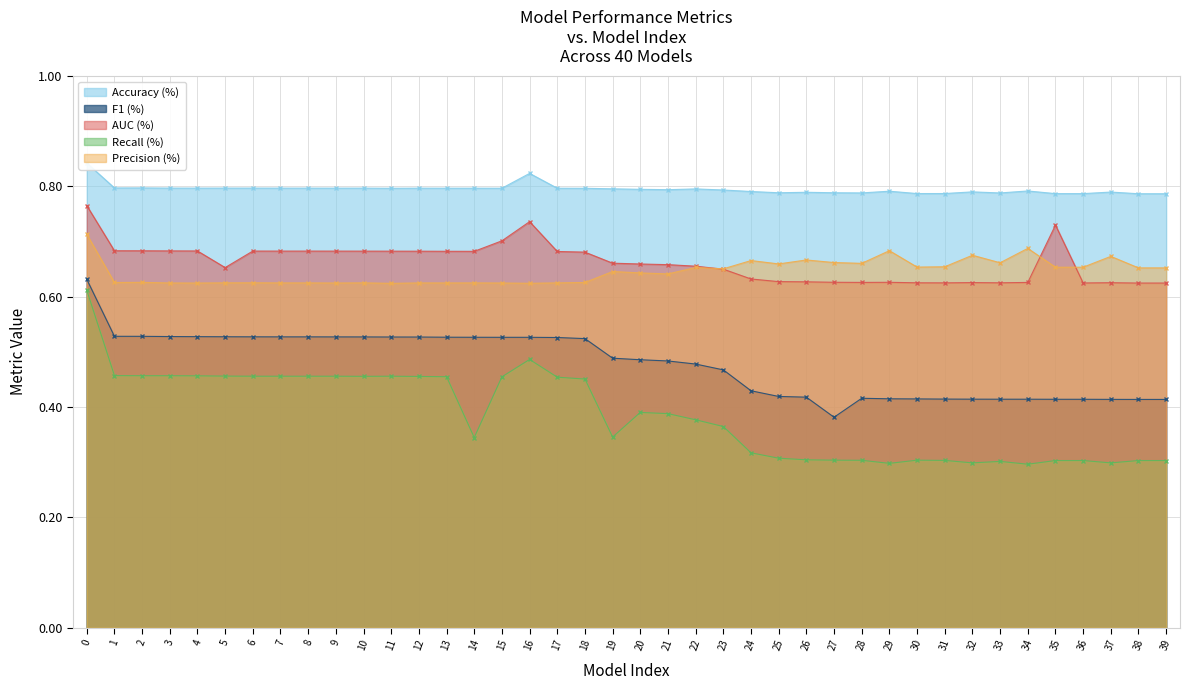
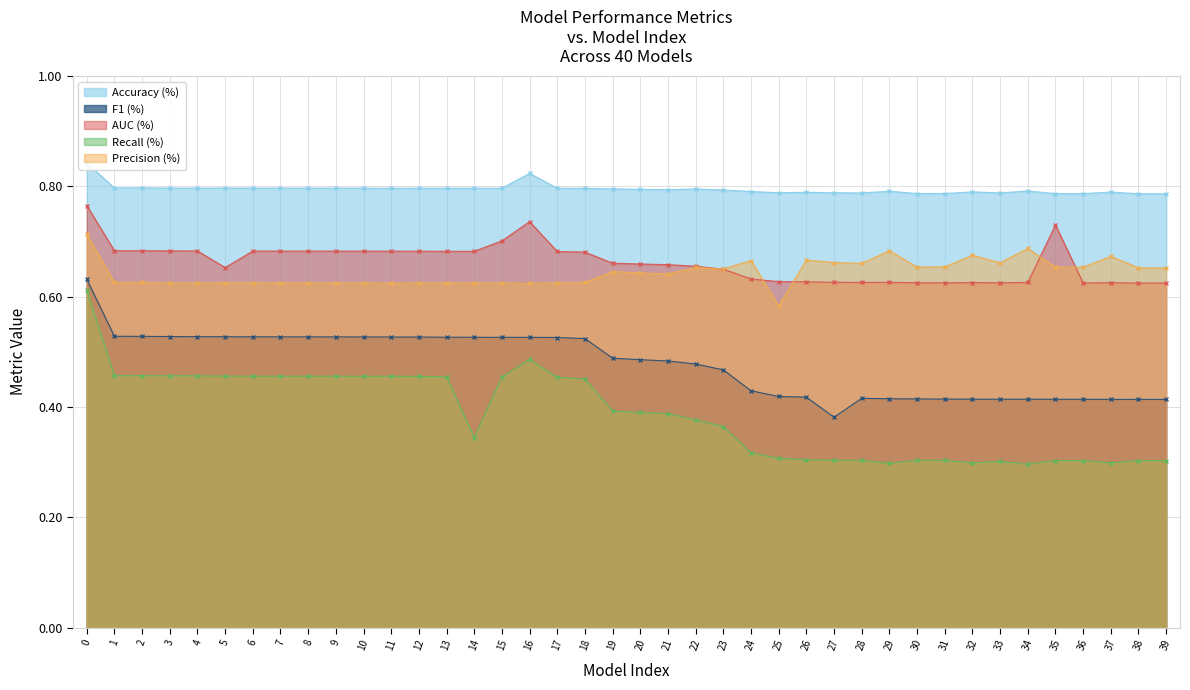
  {
    "Accuracy (%)": {
      "1": 0.80,
      "2": 0.80,
      "3": 0.80,
      "4": 0.80,
      "5": 0.80,
      "6": 0.80,
      "7": 0.80,
      "8": 0.80,
      "9": 0.80,
      "10": 0.80,
      "11": 0.80,
      "12": 0.80,
      "13": 0.80,
      "14": 0.80,
      "15": 0.80,
      "16": 0.82,
      "17": 0.80,
      "18": 0.80,
      "19": 0.80,
      "20": 0.79,
      "21": 0.79,
      "22": 0.80,
      "23": 0.79,
      "24": 0.79,
      "25": 0.79,
      "26": 0.79,
      "27": 0.79,
      "28": 0.79,
      "29": 0.79,
      "30": 0.79,
      "31": 0.79,
      "32": 0.79,
      "33": 0.79,
      "34": 0.79,
      "35": 0.79,
      "36": 0.79,
      "37": 0.79,
      "38": 0.79,
      "39": 0.79
    },
    "F1 (%)": {
      "0": 0.63,
      "1": 0.53,
      "2": 0.53,
      "3": 0.53,
      "4": 0.53,
      "5": 0.53,
      "6": 0.53,
      "7": 0.53,
      "8": 0.53,
      "9": 0.53,
      "10": 0.53,
      "11": 0.53,
      "12": 0.53,
      "13": 0.53,
      "14": 0.53,
      "15": 0.53,
      "16": 0.53,
      "17": 0.53,
      "18": 0.52,
      "19": 0.49,
      "20": 0.49,
      "21": 0.48,
      "22": 0.48,
      "23": 0.47,
      "24": 0.43,
      "25": 0.42,
      "26": 0.42,
      "27": 0.38,
      "28": 0.42,
      "29": 0.42,
      "30": 0.41,
      "31": 0.41,
      "32": 0.41,
      "33": 0.41,
      "34": 0.41,
      "35": 0.41,
      "36": 0.41,
      "37": 0.41,
      "38": 0.41,
      "39": 0.41
    },
    "AUC (%)": {
      "0": 0.77,
      "1": 0.68,
      "2": 0.68,
      "3": 0.68,
      "4": 0.68,
      "5": 0.65,
      "6": 0.68,
      "7": 0.68,
      "8": 0.68,
      "9": 0.68,
      "10": 0.68,
      "11": 0.68,
      "12": 0.68,
      "13": 0.68,
      "14": 0.68,
      "15": 0.70,
      "16": 0.74,
      "17": 0.68,
      "18": 0.68,
      "19": 0.66,
      "20": 0.66,
      "21": 0.66,
      "24": 0.63,
      "25": 0.63,
      "26": 0.63,
      "27": 0.63,
      "28": 0.63,
      "29": 0.63,
      "30": 0.63,
      "31": 0.63,
      "32": 0.63,
      "33": 0.63,
      "34": 0.63,
      "35": 0.73,
      "36": 0.62,
      "37": 0.63,
      "38": 0.62,
      "39": 0.62
    },
    "Recall (%)": {
      "0": 0.61,
      "1": 0.46,
      "2": 0.46,
      "3": 0.46,
      "4": 0.46,
      "5": 0.46,
      "6": 0.46,
      "7": 0.46,
      "8": 0.46,
      "9": 0.46,
      "10": 0.46,
      "11": 0.46,
      "12": 0.46,
      "13": 0.46,
      "14": 0.34,
      "15": 0.45,
      "16": 0.49,
      "17": 0.45,
      "18": 0.45,
-     "19": 0.35,
+     "19": 0.39,
      "20": 0.39,
      "21": 0.39,
      "22": 0.38,
      "23": 0.36,
      "24": 0.32,
      "25": 0.31,
      "26": 0.30,
      "27": 0.30,
      "28": 0.30,
      "29": 0.30,
      "30": 0.30,
      "31": 0.30,
      "32": 0.30,
      "33": 0.30,
      "34": 0.30,
      "35": 0.30,
      "36": 0.30,
      "37": 0.30,
      "38": 0.30,
      "39": 0.30
    },
    "Precision (%)": {
      "0": 0.71,
      "1": 0.63,
      "2": 0.63,
      "3": 0.62,
      "4": 0.62,
      "5": 0.63,
      "6": 0.63,
      "7": 0.63,
      "8": 0.63,
      "9": 0.62,
      "10": 0.63,
      "11": 0.62,
      "12": 0.63,
      "13": 0.63,
      "14": 0.63,
      "15": 0.62,
      "16": 0.62,
      "17": 0.63,
      "18": 0.63,
      "19": 0.65,
      "20": 0.64,
      "21": 0.64,
      "24": 0.67,
-     "25": 0.66,
+     "25": 0.58,
      "26": 0.67,
      "27": 0.66,
      "28": 0.66,
      "29": 0.68,
      "30": 0.65,
      "31": 0.65,
      "32": 0.68,
      "33": 0.66,
      "34": 0.69,
      "35": 0.65,
      "36": 0.65,
      "37": 0.67,
      "38": 0.65,
      "39": 0.65
    }
  }
